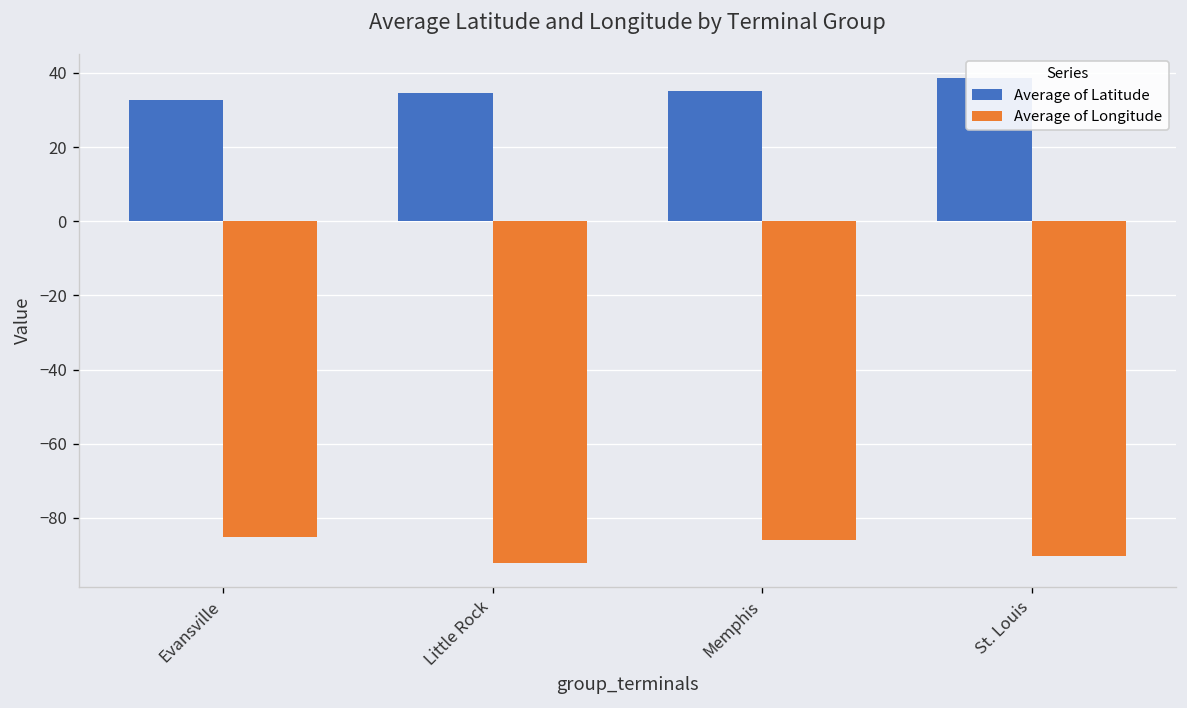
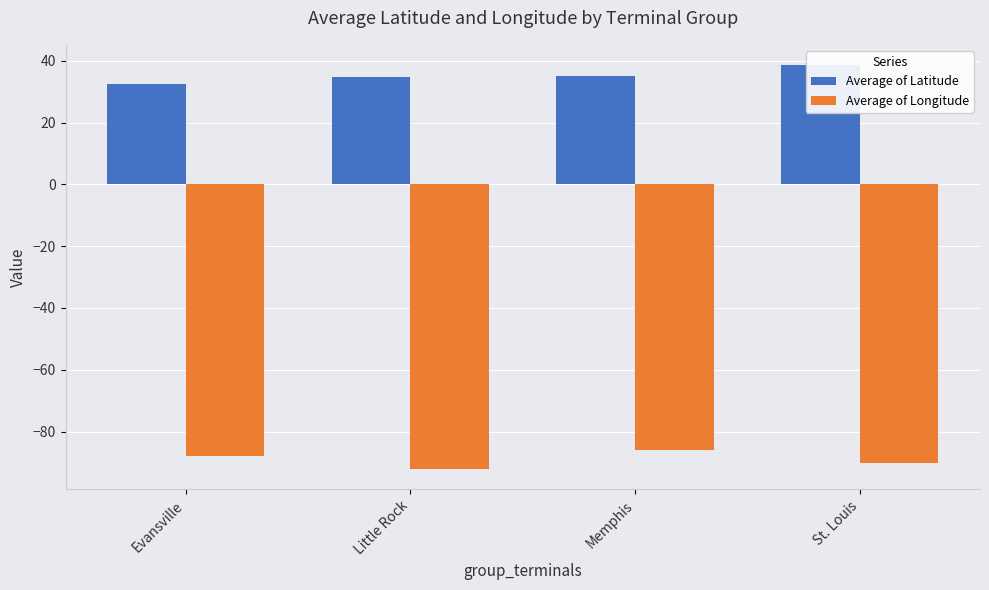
  {
    "Average of Latitude": {
      "Evansville": 33,
      "Little Rock": 35,
      "Memphis": 35
    },
    "Average of Longitude": {
-     "Evansville": -85,
+     "Evansville": -88,
      "Little Rock": -92,
      "Memphis": -86,
      "St. Louis": -90
    }
  }
